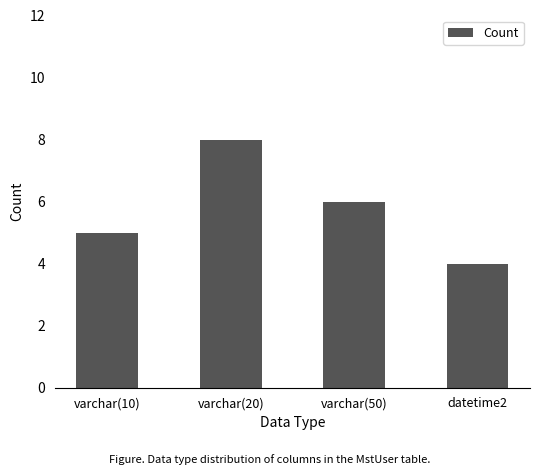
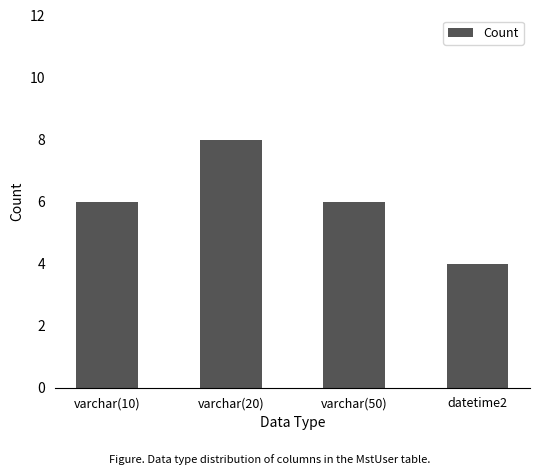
  {
-   "varchar(10)": 5,
+   "varchar(10)": 6,
    "varchar(20)": 8,
    "varchar(50)": 6,
    "datetime2": 4
  }
